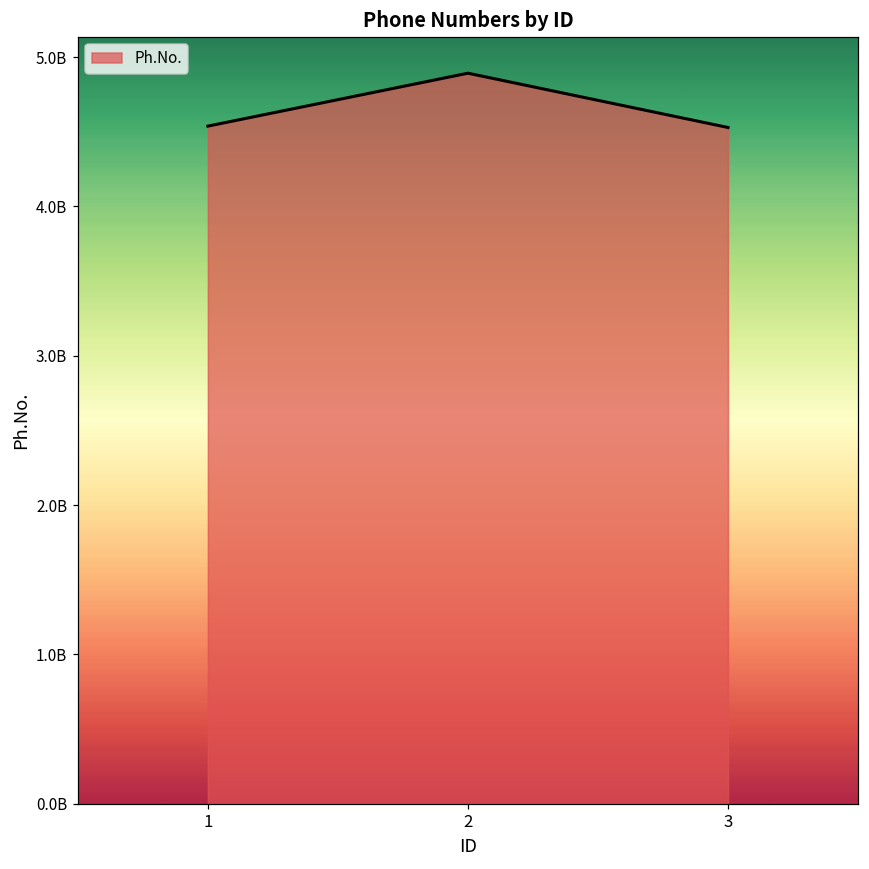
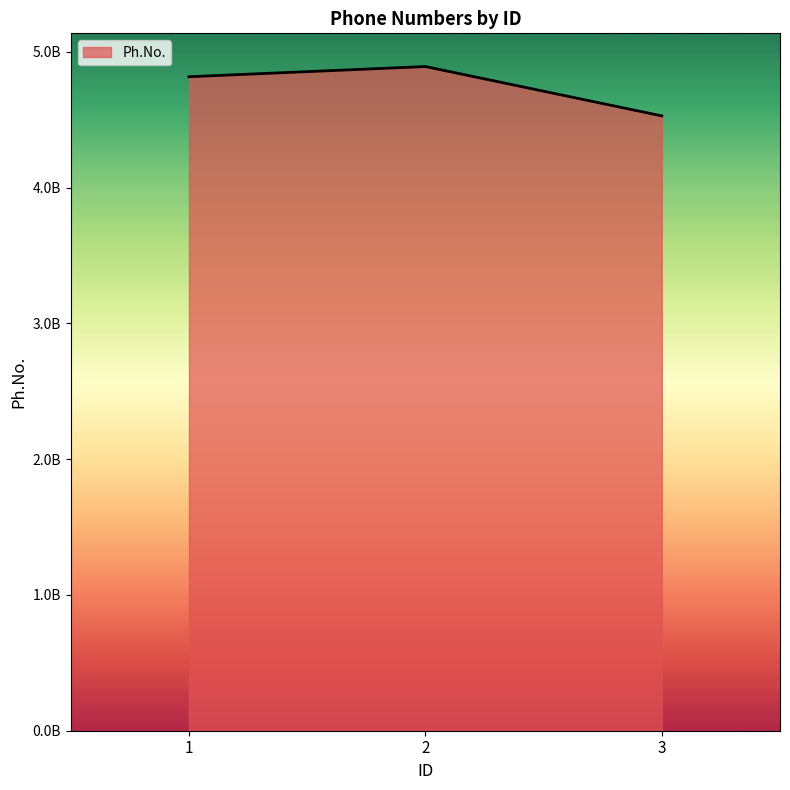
  {
-   "1": 4540000000,
+   "1": 4820000000,
    "2": 4890000000,
    "3": 4530000000
  }
